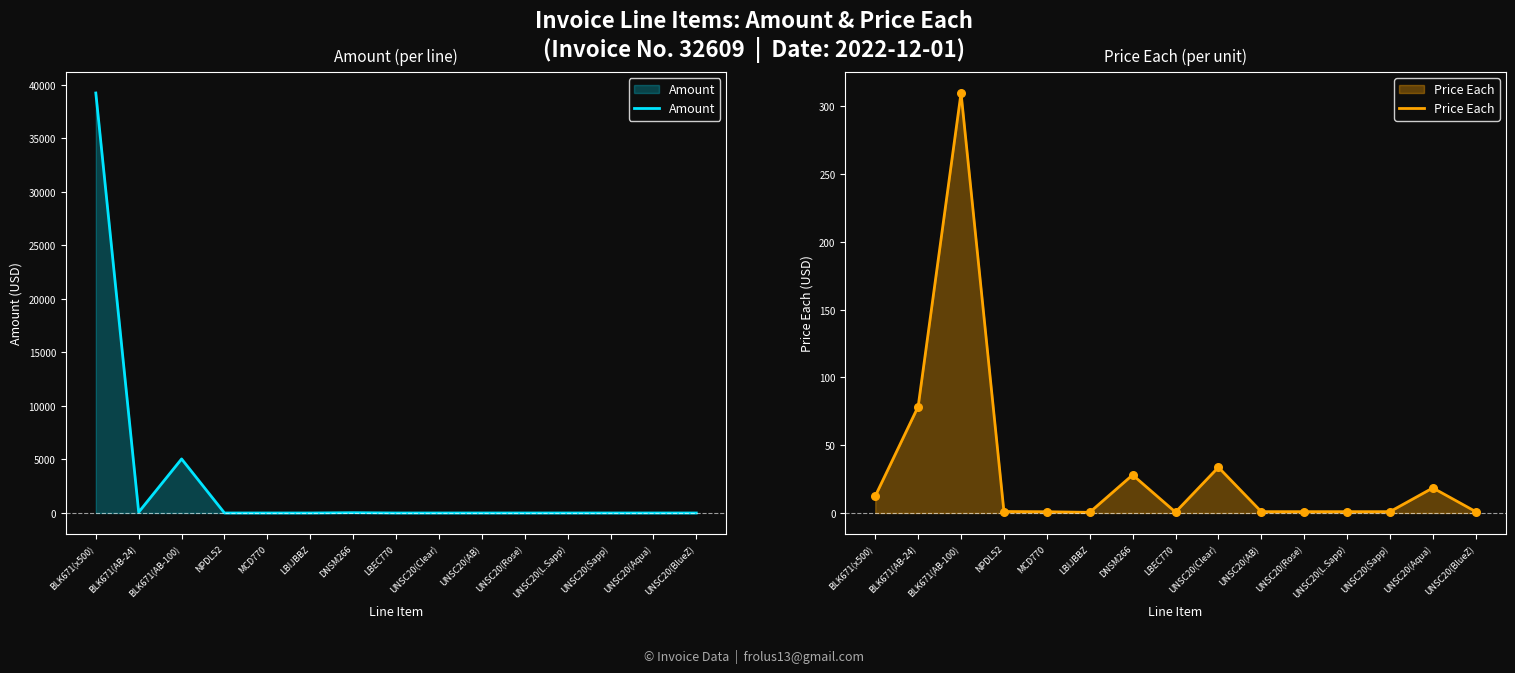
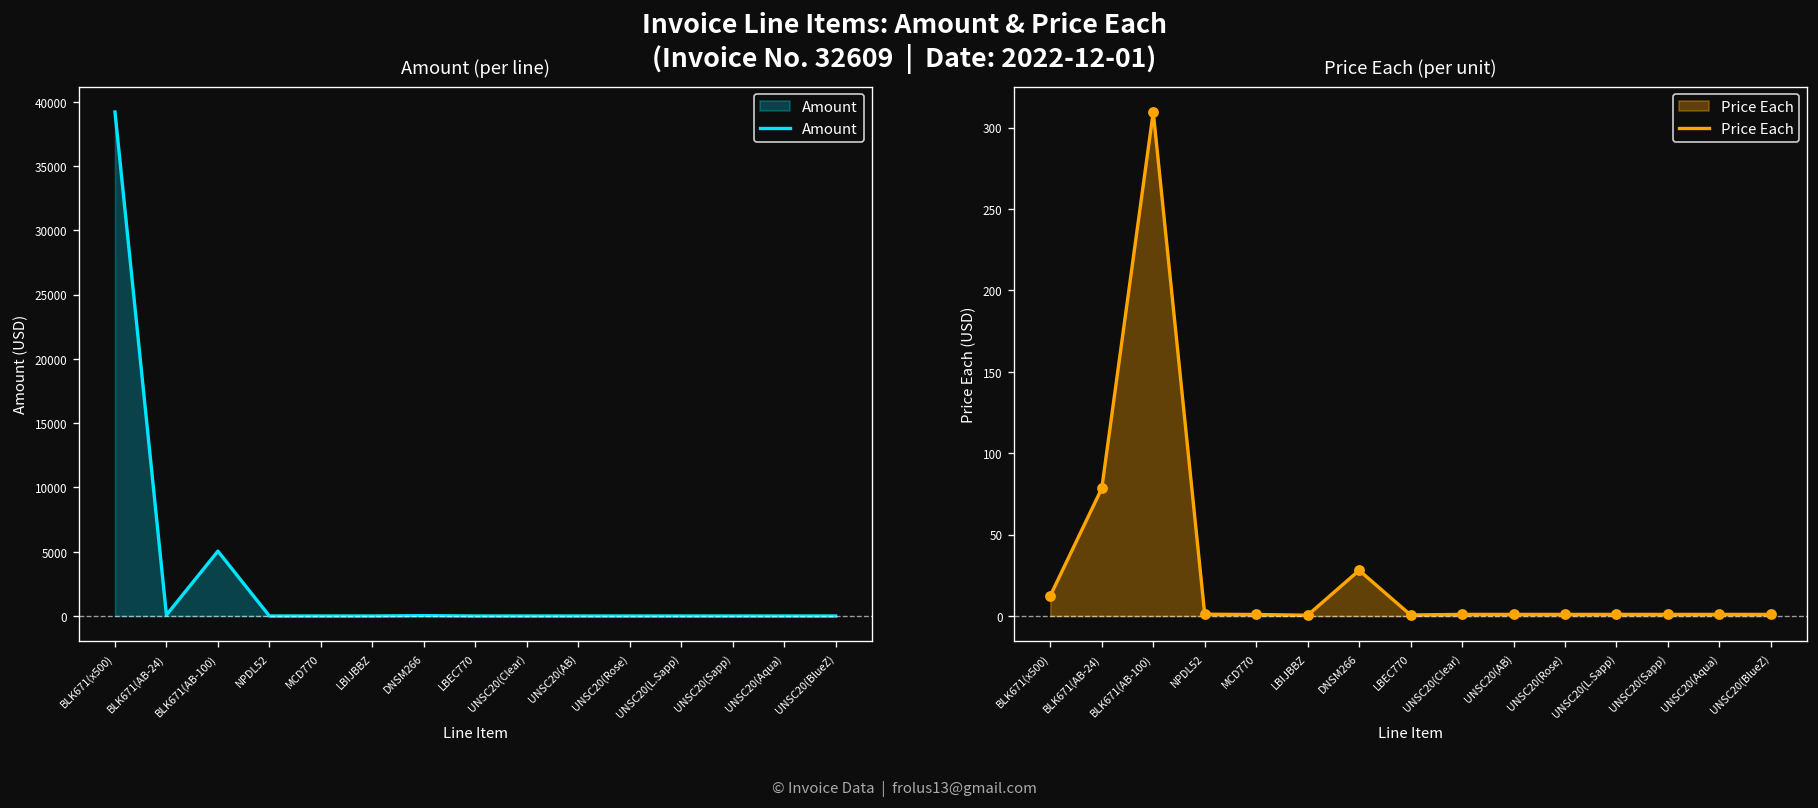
  {
    "Amount (per line)": {
      "BLK671(x500)": 39200,
      "BLK671(AB-24)": 100,
      "BLK671(AB-100)": 5000,
      "NPDL52": 0,
      "MCD770": 0,
      "LBIJBBZ": 0,
      "DNSM266": 0,
      "LBEC770": 0,
      "UNSC20(Clear)": 0,
      "UNSC20(AB)": 0,
      "UNSC20(Rose)": 0,
      "UNSC20(L.Sapp)": 0,
      "UNSC20(Sapp)": 0,
      "UNSC20(Aqua)": 0,
      "UNSC20(BlueZ)": 0
    },
    "Price Each (per unit)": {
      "BLK671(x500)": 12,
      "BLK671(AB-24)": 78,
      "BLK671(AB-100)": 310,
      "NPDL52": 1,
      "MCD770": 1,
      "LBIJBBZ": 0,
      "DNSM266": 28,
      "LBEC770": 1,
-     "UNSC20(Clear)": 34,
+     "UNSC20(Clear)": 1,
      "UNSC20(AB)": 1,
      "UNSC20(Rose)": 1,
      "UNSC20(L.Sapp)": 1,
      "UNSC20(Sapp)": 1,
-     "UNSC20(Aqua)": 18,
+     "UNSC20(Aqua)": 1,
      "UNSC20(BlueZ)": 1
    }
  }
